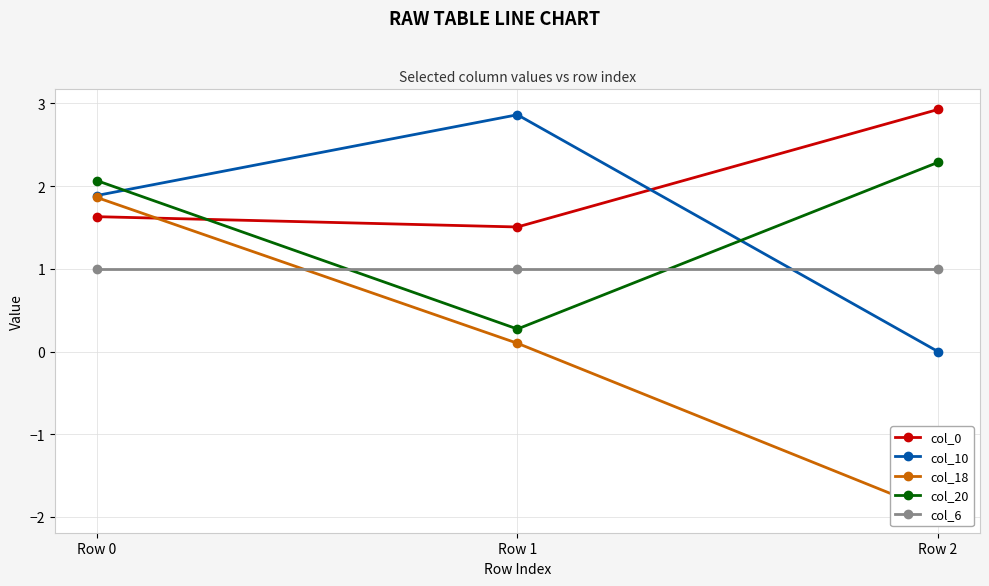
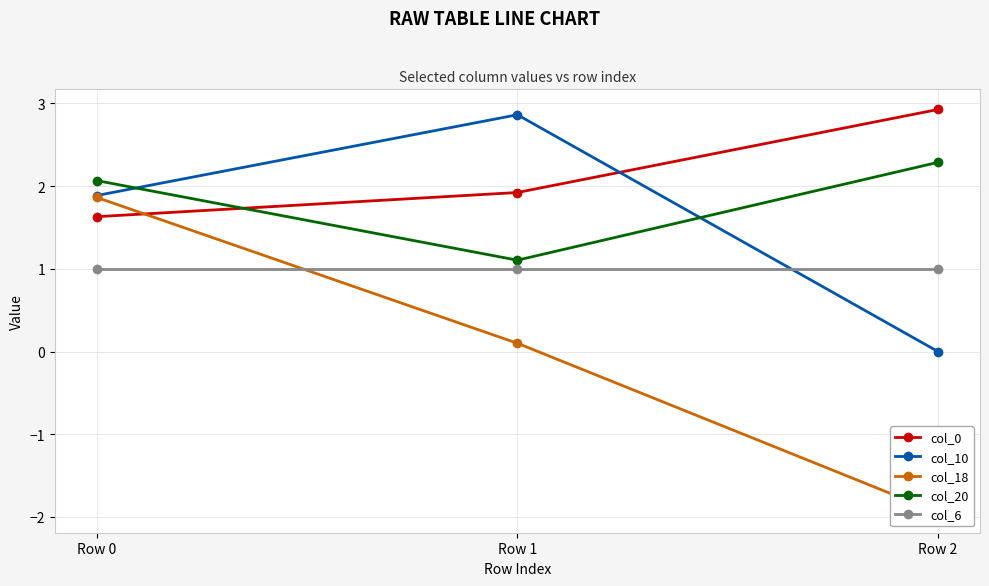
  {
    "col_0": {
      "Row 0": 1.6,
-     "Row 1": 1.5,
+     "Row 1": 1.9,
      "Row 2": 2.9
    },
    "col_10": {
      "Row 1": 2.9,
      "Row 2": 0.0
    },
    "col_18": {
      "Row 1": 0.1
    },
    "col_20": {
      "Row 0": 2.1,
-     "Row 1": 0.3,
+     "Row 1": 1.1,
      "Row 2": 2.3
    },
    "col_6": {
      "Row 0": 1.0,
      "Row 1": 1.0,
      "Row 2": 1.0
    }
  }
